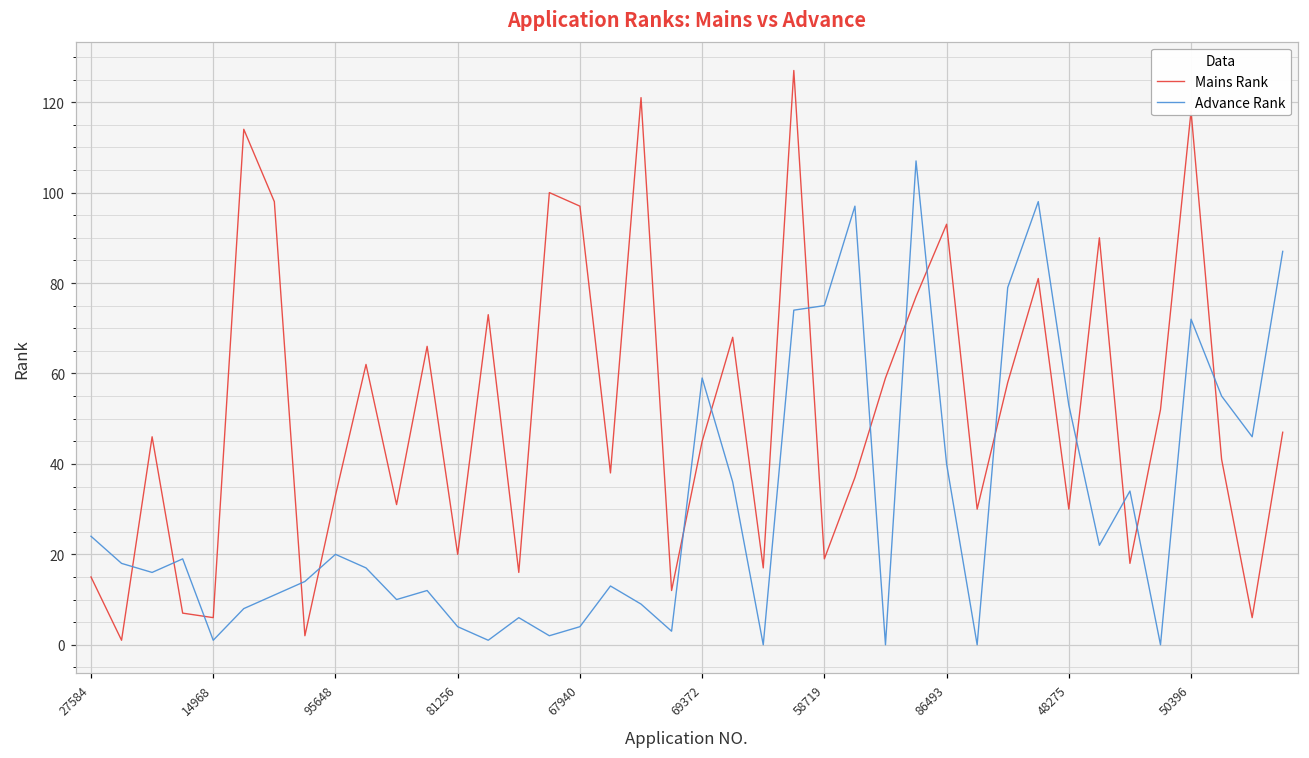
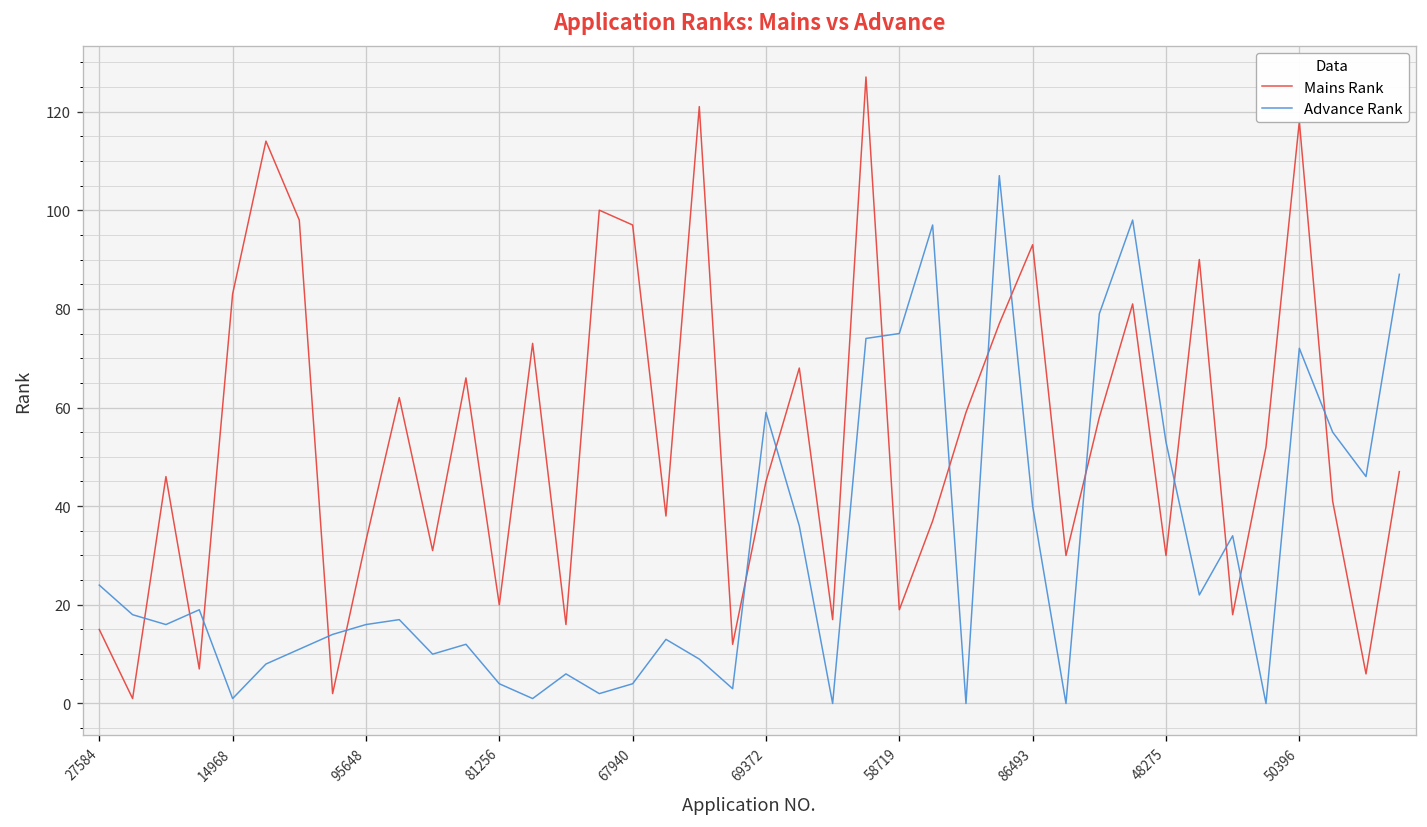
  {
    "Mains Rank": {
      "27584": 15,
-     "14968": 6,
+     "14968": 83,
      "95648": 33,
      "81256": 20,
      "67940": 97,
      "69372": 45,
      "58719": 19,
      "86493": 93,
      "48275": 30
    },
    "Advance Rank": {
      "27584": 24,
      "14968": 1,
-     "95648": 20,
+     "95648": 16,
      "81256": 4,
      "67940": 4,
      "69372": 59,
      "58719": 75,
      "86493": 40,
      "48275": 53,
      "50396": 72
    }
  }
